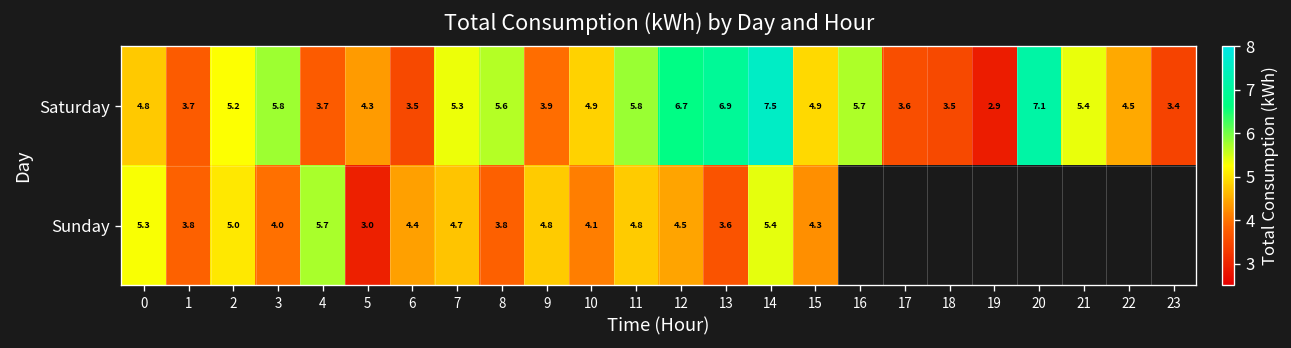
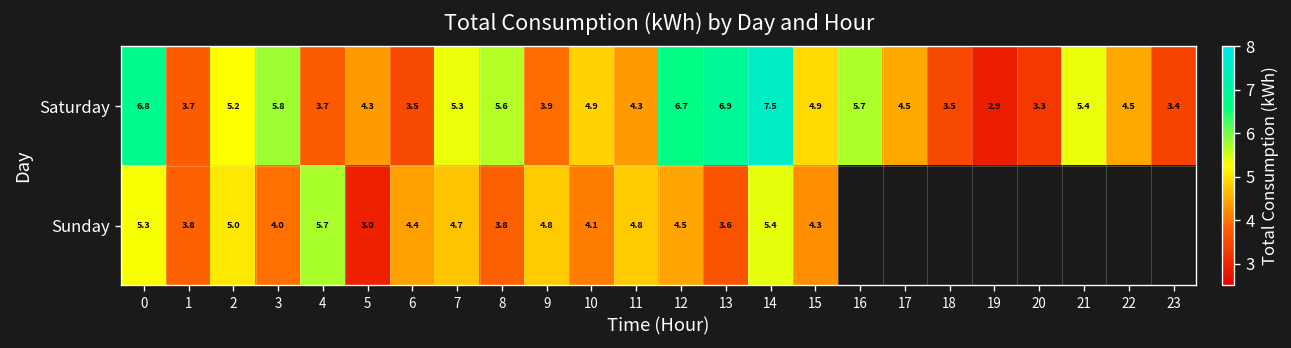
  {
    "Saturday": {
-     "0": 4.8,
+     "0": 6.8,
      "1": 3.7,
      "2": 5.2,
      "3": 5.8,
      "4": 3.7,
      "5": 4.3,
      "6": 3.5,
      "7": 5.3,
      "8": 5.6,
      "9": 3.9,
      "10": 4.9,
-     "11": 5.8,
+     "11": 4.3,
      "12": 6.7,
      "13": 6.9,
      "14": 7.5,
      "15": 4.9,
      "16": 5.7,
-     "17": 3.6,
+     "17": 4.5,
      "18": 3.5,
      "19": 2.9,
-     "20": 7.1,
+     "20": 3.3,
      "21": 5.4,
      "22": 4.5,
      "23": 3.4
    },
    "Sunday": {
      "0": 5.3,
      "1": 3.8,
      "2": 5.0,
      "3": 4.0,
      "4": 5.7,
      "5": 3.0,
      "6": 4.4,
      "7": 4.7,
      "8": 3.8,
      "9": 4.8,
      "10": 4.1,
      "11": 4.8,
      "12": 4.5,
      "13": 3.6,
      "14": 5.4,
      "15": 4.3
    }
  }
